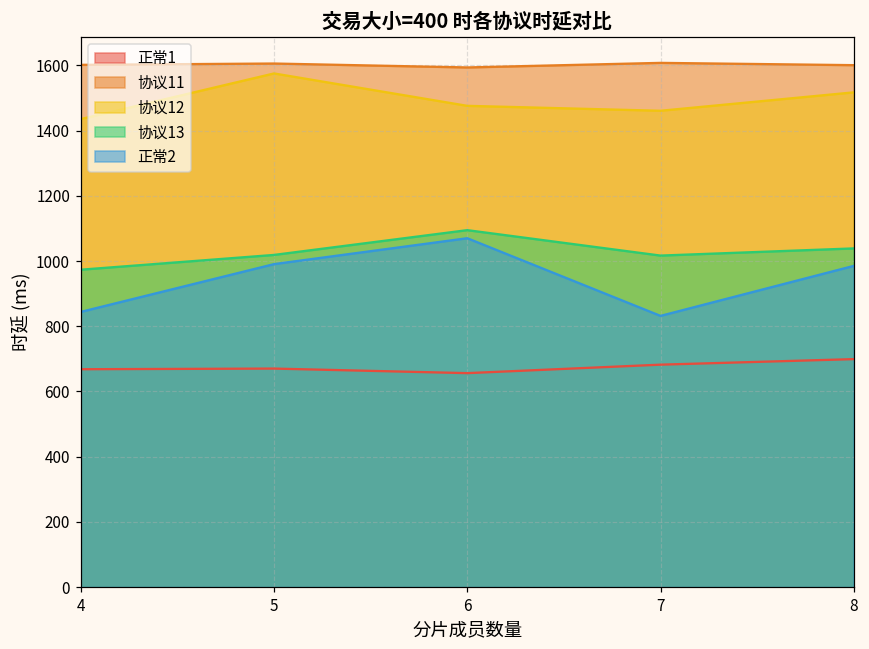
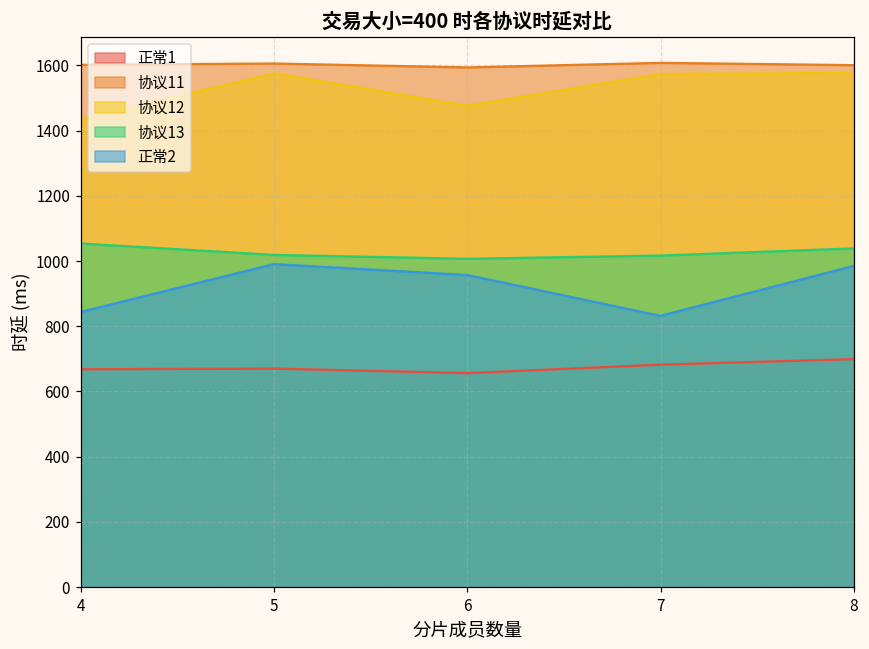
  {
    "协议12": {
      "4": 1440,
      "5": 1580,
      "6": 1480,
-     "7": 1460,
-     "8": 1520
+     "7": 1570,
+     "8": 1580
    },
    "协议13": {
-     "4": 970,
+     "4": 1050,
      "5": 1020,
-     "6": 1090,
+     "6": 1010,
      "7": 1020,
      "8": 1040
    },
    "正常2": {
      "4": 840,
      "5": 990,
-     "6": 1070,
+     "6": 960,
      "7": 830,
      "8": 990
    }
  }
